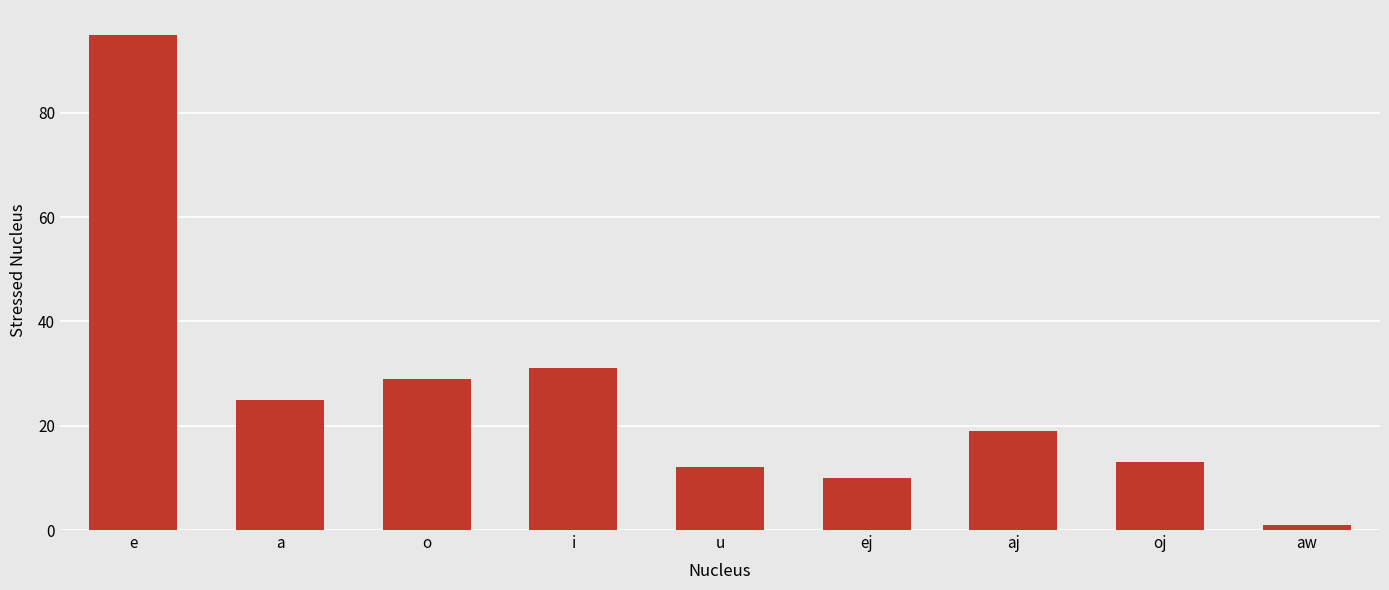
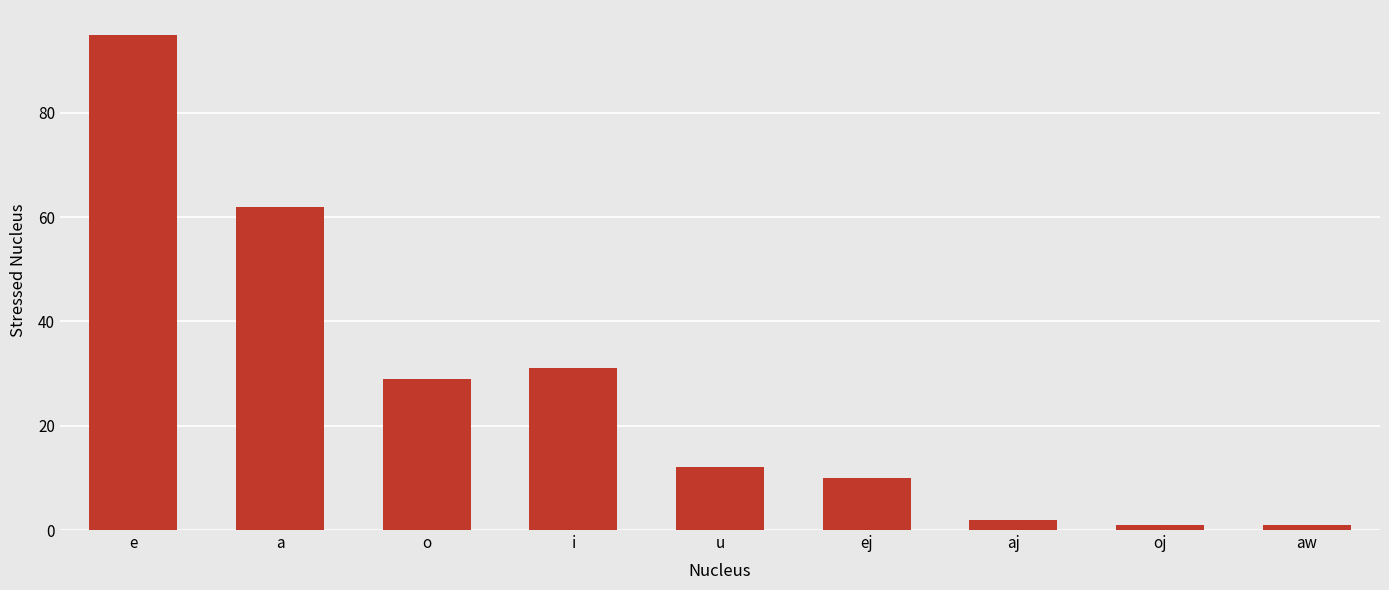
  {
    "e": 95,
-   "a": 25,
+   "a": 62,
    "o": 29,
    "i": 31,
    "u": 12,
    "ej": 10,
-   "aj": 19,
-   "oj": 13,
+   "aj": 2,
+   "oj": 1,
    "aw": 1
  }
